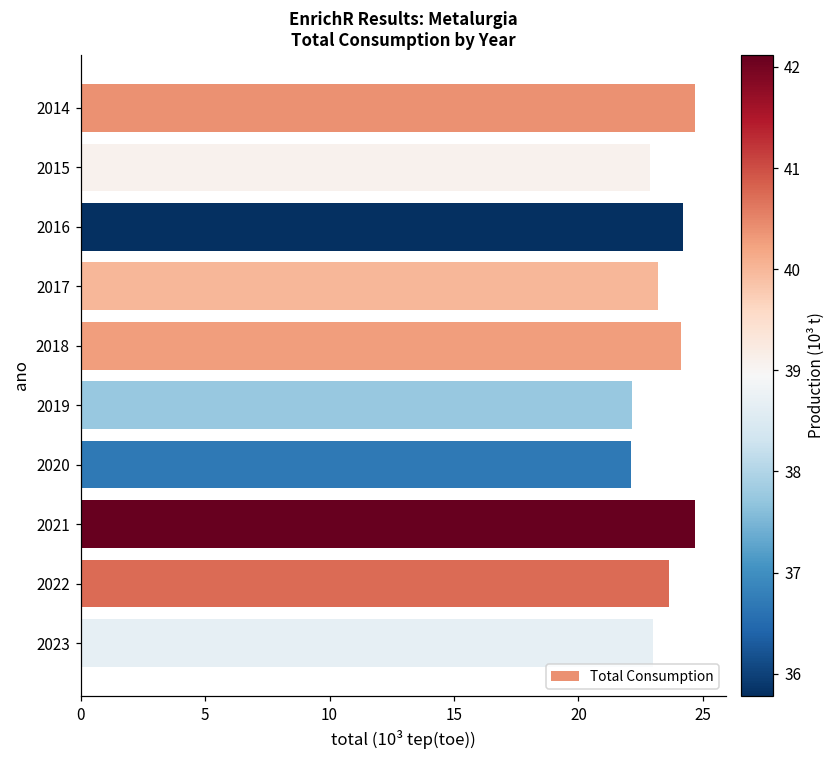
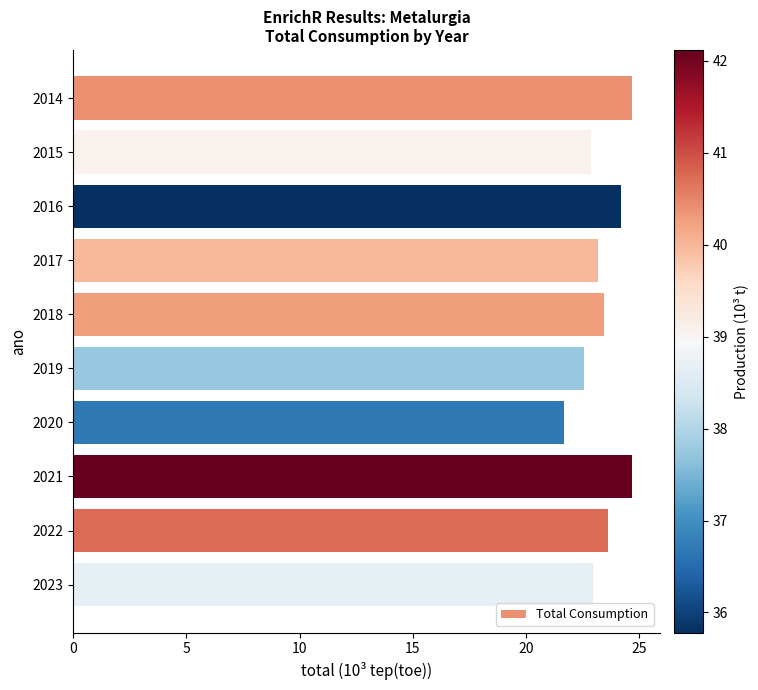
  {
    "2014": 24.7,
    "2015": 22.9,
    "2016": 24.2,
    "2017": 23.2,
-   "2018": 24.1,
-   "2019": 22.1,
-   "2020": 22.1,
+   "2018": 23.5,
+   "2019": 22.6,
+   "2020": 21.7,
    "2021": 24.7,
    "2022": 23.6,
    "2023": 23.0
  }
